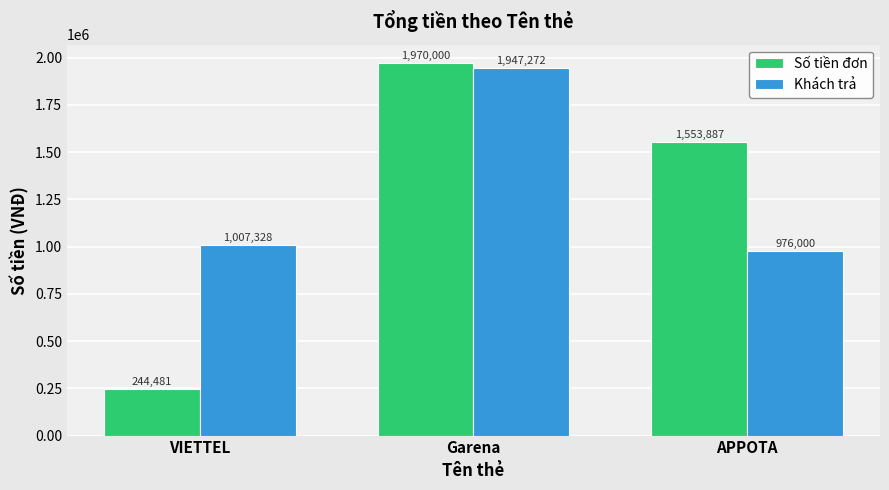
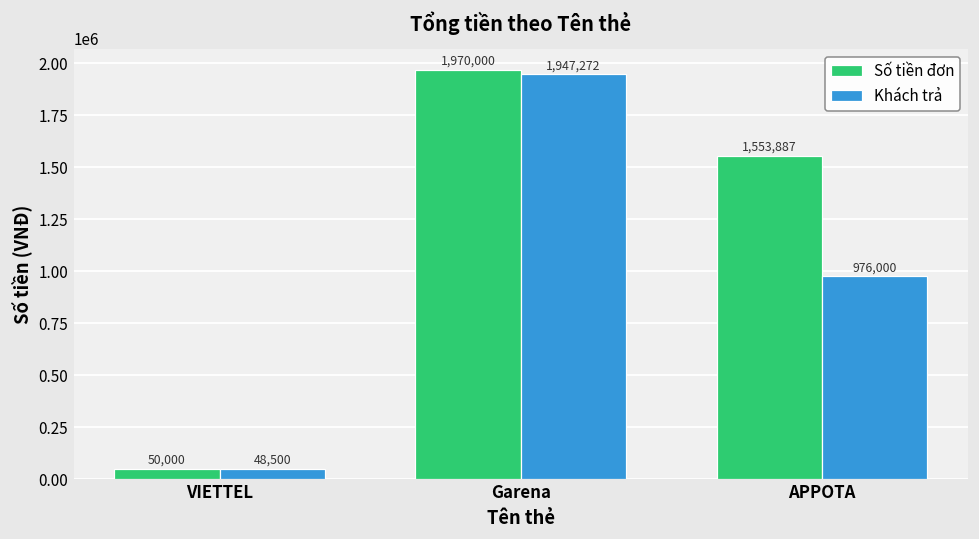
  {
    "Số tiền đơn": {
-     "VIETTEL": "244,481",
+     "VIETTEL": "50,000",
      "Garena": "1,970,000",
      "APPOTA": "1,553,887"
    },
    "Khách trả": {
-     "VIETTEL": "1,007,328",
+     "VIETTEL": "48,500",
      "Garena": "1,947,272",
      "APPOTA": "976,000"
    }
  }
